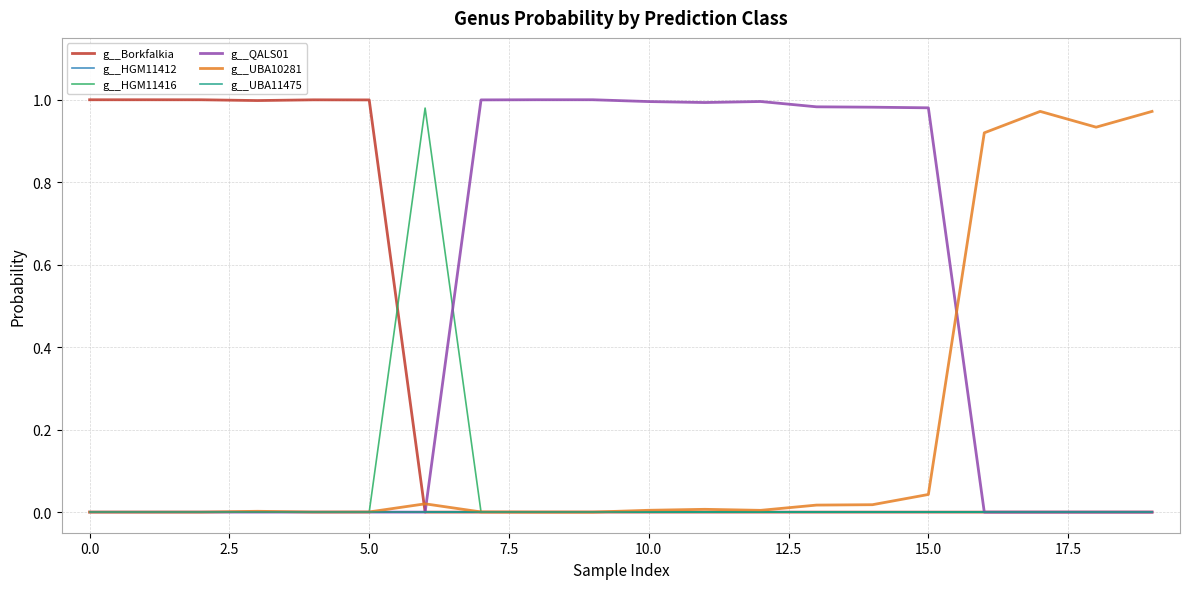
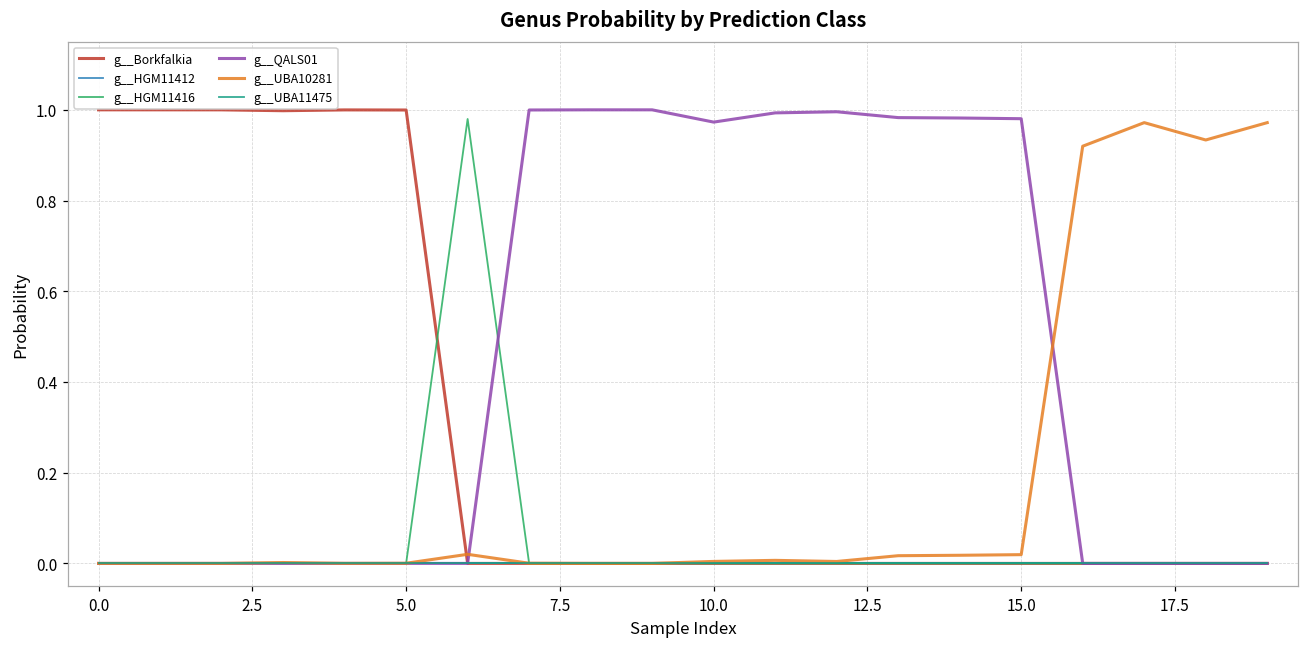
  {
    "g__Borkfalkia": {
      "0.0": 1.00,
      "5.0": 1.00
    },
    "g__QALS01": {
-     "10.0": 1.00,
+     "10.0": 0.97,
      "15.0": 0.98
    },
    "g__UBA10281": {
-     "15.0": 0.04
+     "15.0": 0.02
    }
  }
